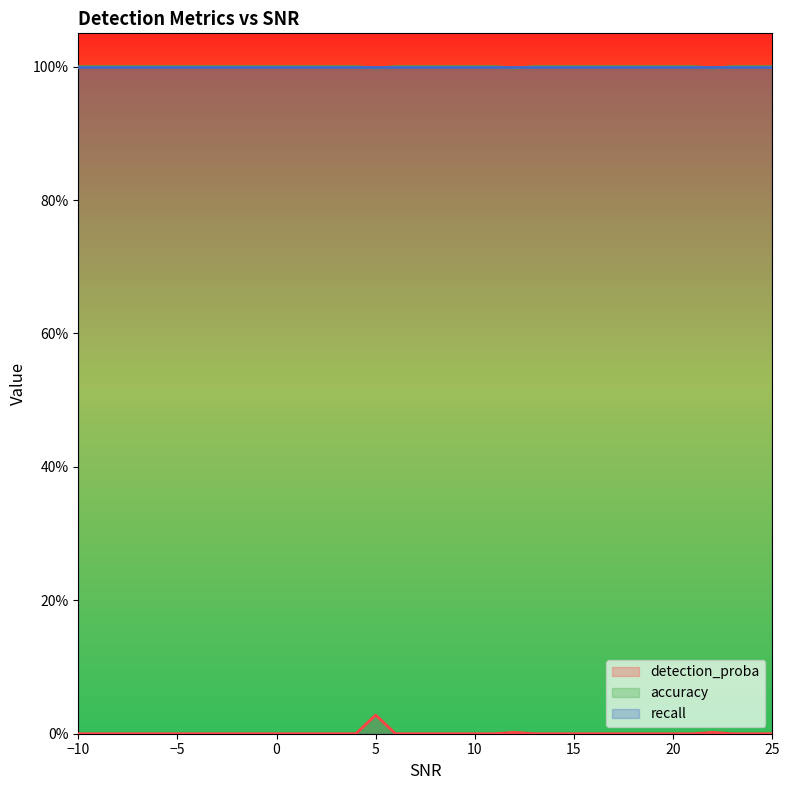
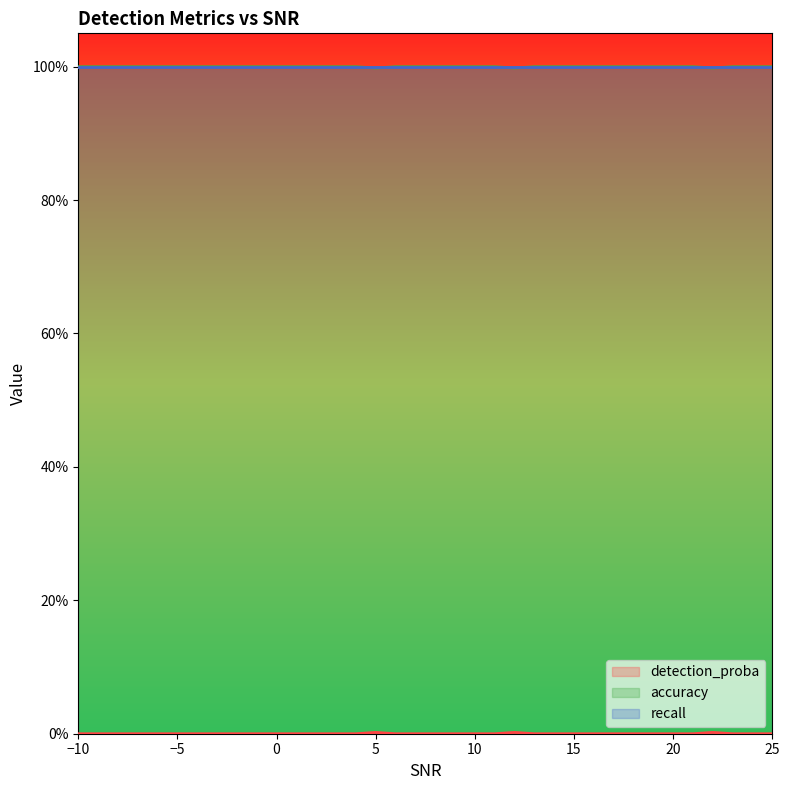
  {
    "detection_proba": {
      "−10": "0%",
      "−5": "0%",
      "0": "0%",
-     "5": "3%",
+     "5": "0%",
      "10": "0%",
      "15": "0%",
      "20": "0%",
      "25": "0%"
    }
  }
